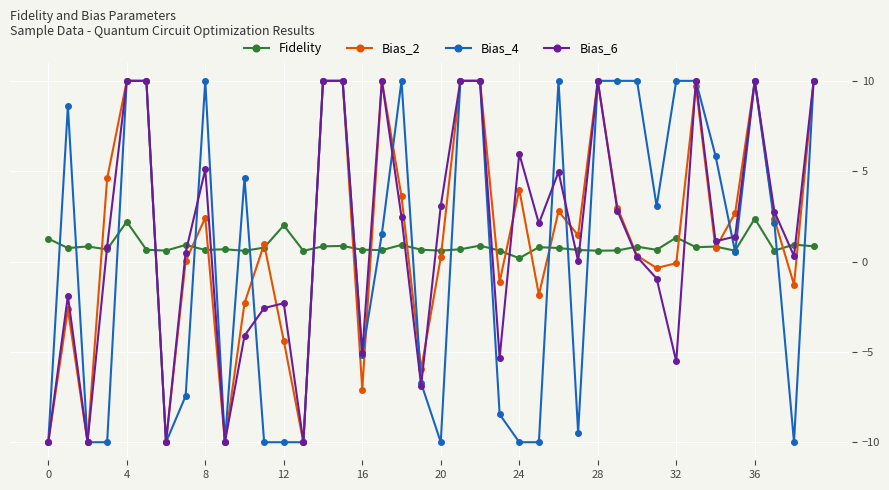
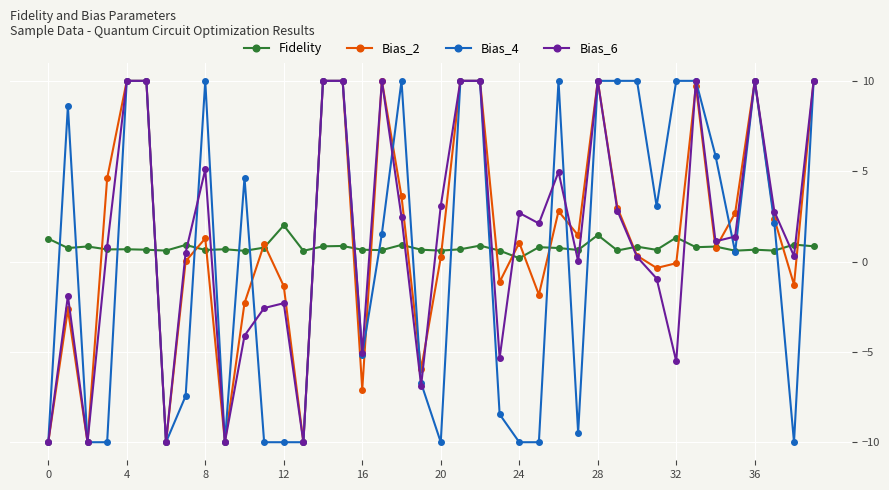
  {
    "Fidelity": {
      "0": 1.3,
-     "4": 2.2,
+     "4": 0.7,
      "8": 0.6,
      "12": 2.0,
      "16": 0.7,
      "20": 0.6,
      "24": 0.2,
-     "28": 0.6,
+     "28": 1.5,
      "32": 1.3,
-     "36": 2.4
+     "36": 0.7
    },
    "Bias_2": {
-     "8": 2.4,
-     "12": -4.4,
+     "8": 1.3,
+     "12": -1.4,
      "16": -7.1,
      "20": 0.2,
-     "24": 4.0,
+     "24": 1.0,
      "32": -0.1
    },
    "Bias_4": {
      "8": 10.0,
      "12": -10.0,
      "20": -10.0,
      "24": -10.0,
      "32": 10.0
    },
    "Bias_6": {
      "8": 5.1,
      "12": -2.3,
      "20": 3.1,
-     "24": 6.0,
+     "24": 2.7,
      "32": -5.5
    }
  }
